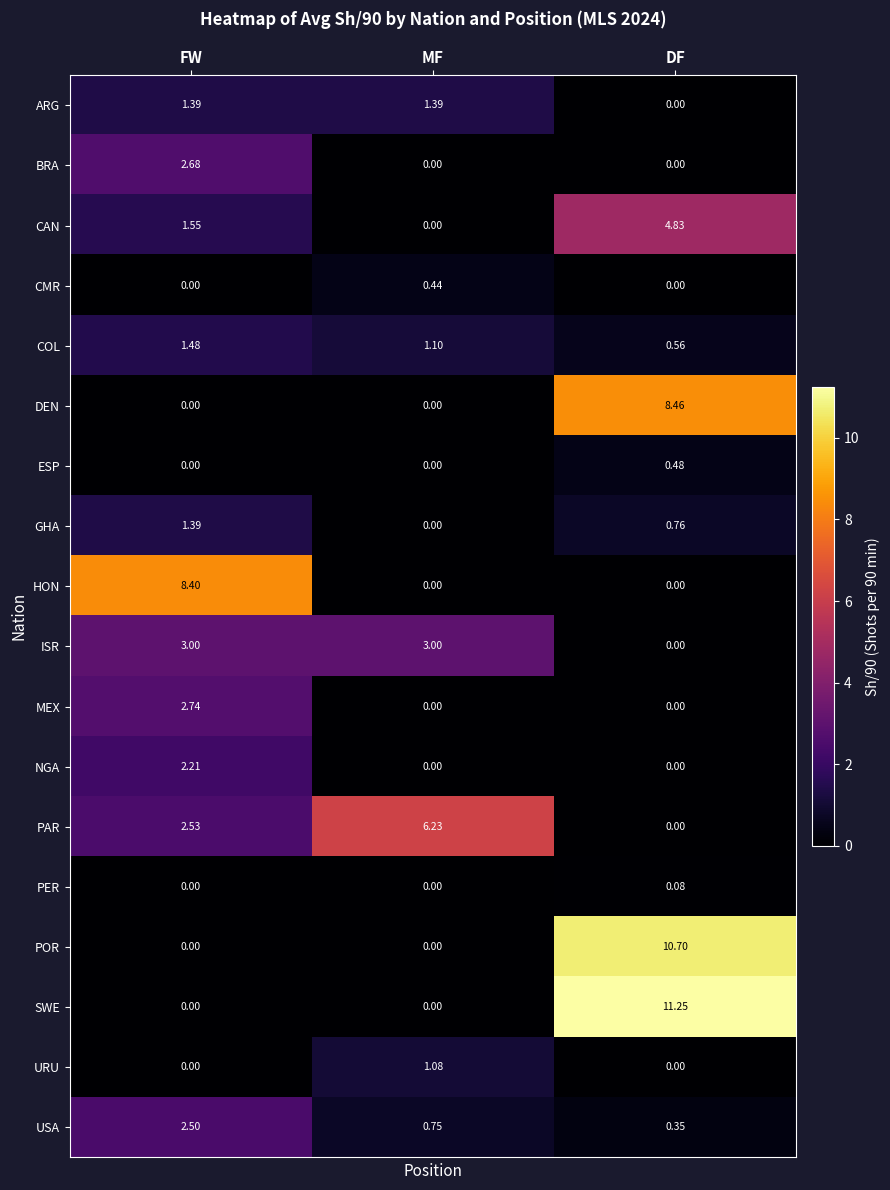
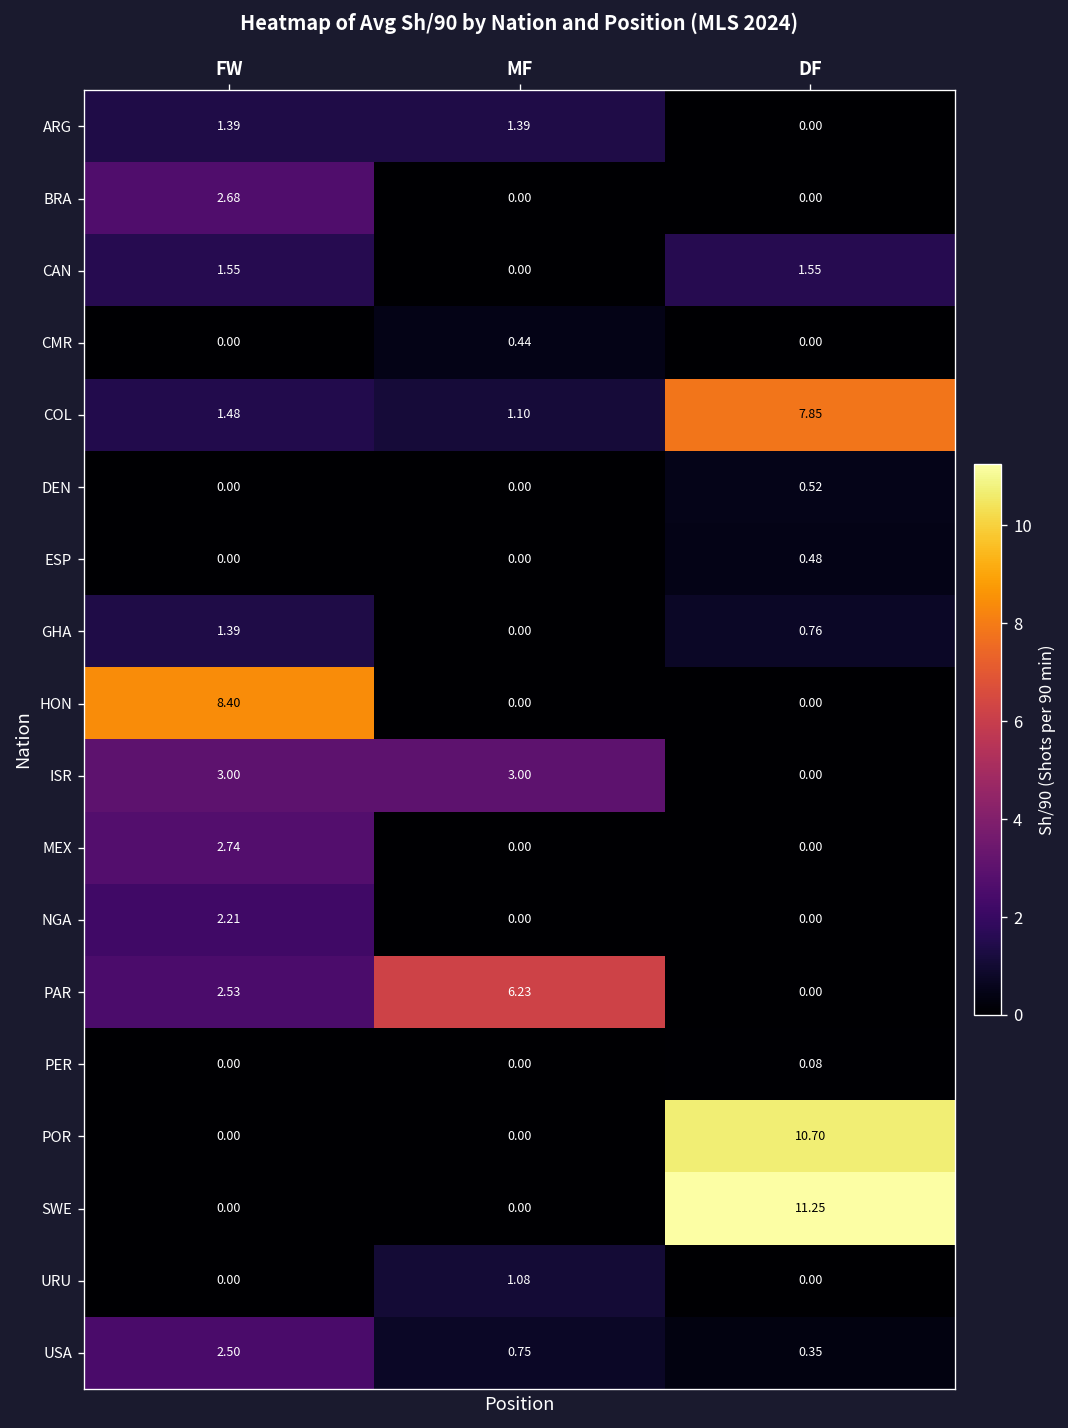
  {
    "ARG": {
      "FW": 1.39,
      "MF": 1.39,
      "DF": 0.00
    },
    "BRA": {
      "FW": 2.68,
      "MF": 0.00,
      "DF": 0.00
    },
    "CAN": {
      "FW": 1.55,
      "MF": 0.00,
-     "DF": 4.83
+     "DF": 1.55
    },
    "CMR": {
      "FW": 0.00,
      "MF": 0.44,
      "DF": 0.00
    },
    "COL": {
      "FW": 1.48,
      "MF": 1.10,
-     "DF": 0.56
+     "DF": 7.85
    },
    "DEN": {
      "FW": 0.00,
      "MF": 0.00,
-     "DF": 8.46
+     "DF": 0.52
    },
    "ESP": {
      "FW": 0.00,
      "MF": 0.00,
      "DF": 0.48
    },
    "GHA": {
      "FW": 1.39,
      "MF": 0.00,
      "DF": 0.76
    },
    "HON": {
      "FW": 8.40,
      "MF": 0.00,
      "DF": 0.00
    },
    "ISR": {
      "FW": 3.00,
      "MF": 3.00,
      "DF": 0.00
    },
    "MEX": {
      "FW": 2.74,
      "MF": 0.00,
      "DF": 0.00
    },
    "NGA": {
      "FW": 2.21,
      "MF": 0.00,
      "DF": 0.00
    },
    "PAR": {
      "FW": 2.53,
      "MF": 6.23,
      "DF": 0.00
    },
    "PER": {
      "FW": 0.00,
      "MF": 0.00,
      "DF": 0.08
    },
    "POR": {
      "FW": 0.00,
      "MF": 0.00,
      "DF": 10.70
    },
    "SWE": {
      "FW": 0.00,
      "MF": 0.00,
      "DF": 11.25
    },
    "URU": {
      "FW": 0.00,
      "MF": 1.08,
      "DF": 0.00
    },
    "USA": {
      "FW": 2.50,
      "MF": 0.75,
      "DF": 0.35
    }
  }
